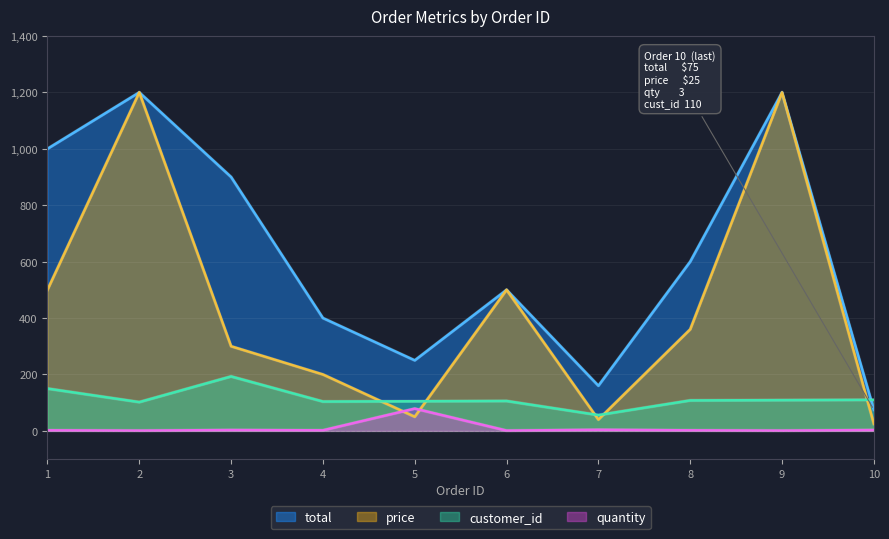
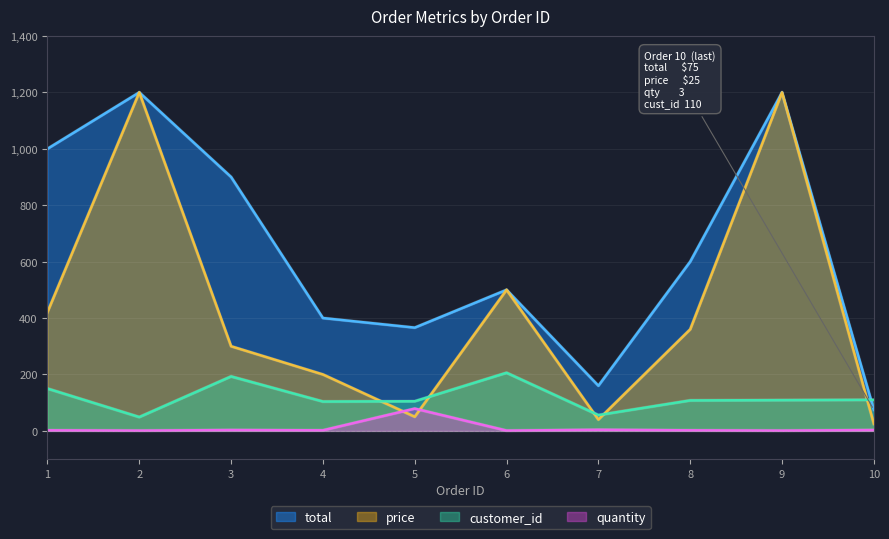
  {
    "total": {
      "1": "1,000",
      "3": "900",
      "4": "400",
-     "5": "250",
+     "5": "370",
      "7": "160",
      "8": "600",
      "10": "80"
    },
    "price": {
-     "1": "500",
+     "1": "420",
      "3": "300",
      "4": "200",
      "5": "50",
      "7": "40",
      "8": "360",
      "10": "30"
    },
    "customer_id": {
      "1": "150",
-     "2": "100",
+     "2": "50",
      "3": "190",
      "4": "100",
      "5": "110",
-     "6": "110",
+     "6": "210",
      "7": "60",
      "8": "110",
      "9": "110",
      "10": "110"
    },
    "quantity": {
      "1": "0",
      "2": "0",
      "3": "0",
      "4": "0",
      "5": "80",
      "6": "0",
      "7": "0",
      "8": "0",
      "9": "0",
      "10": "0"
    }
  }
